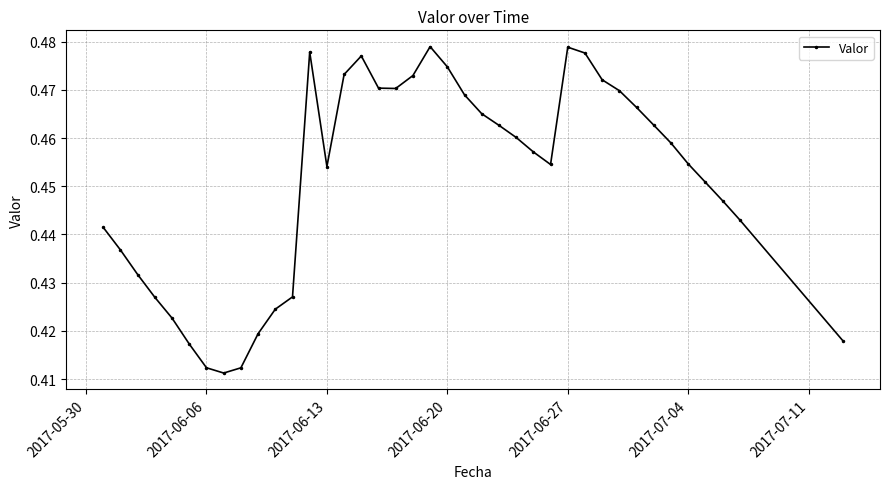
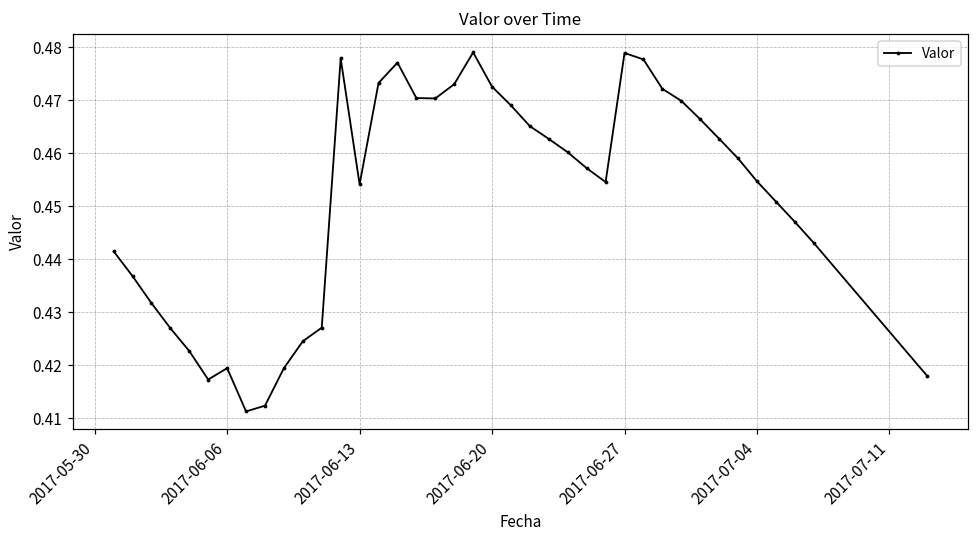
  {
-   "2017-06-06": 0.412,
+   "2017-06-06": 0.419,
    "2017-06-13": 0.454,
-   "2017-06-20": 0.475,
+   "2017-06-20": 0.473,
    "2017-06-27": 0.479,
    "2017-07-04": 0.455
  }
